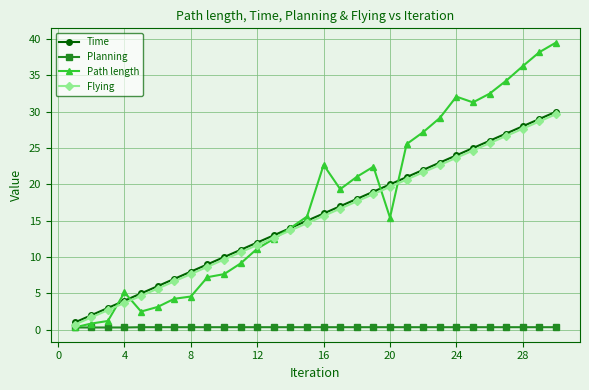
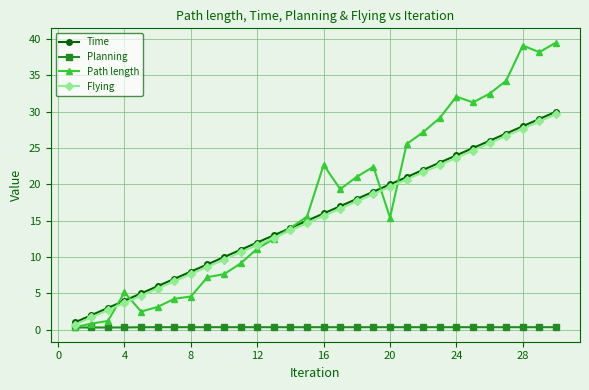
  {
    "Planning": {
      "4": 0,
      "8": 0,
      "12": 0,
      "16": 0,
      "20": 0,
      "24": 0,
      "28": 0
    },
    "Path length": {
      "4": 5,
      "8": 5,
      "12": 11,
      "16": 23,
      "20": 15,
      "24": 32,
-     "28": 36
+     "28": 39
    }
  }
